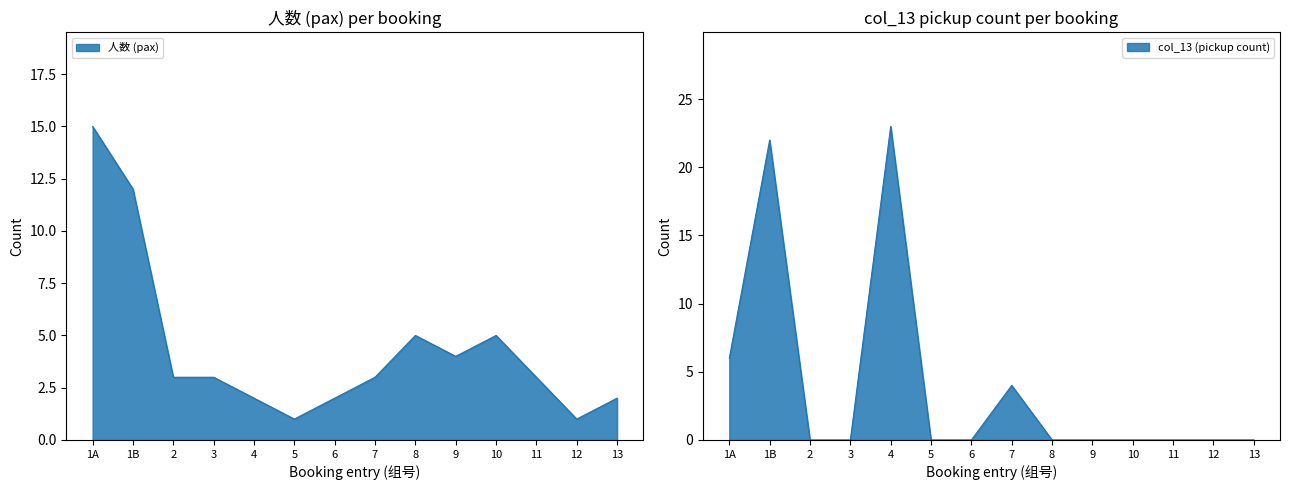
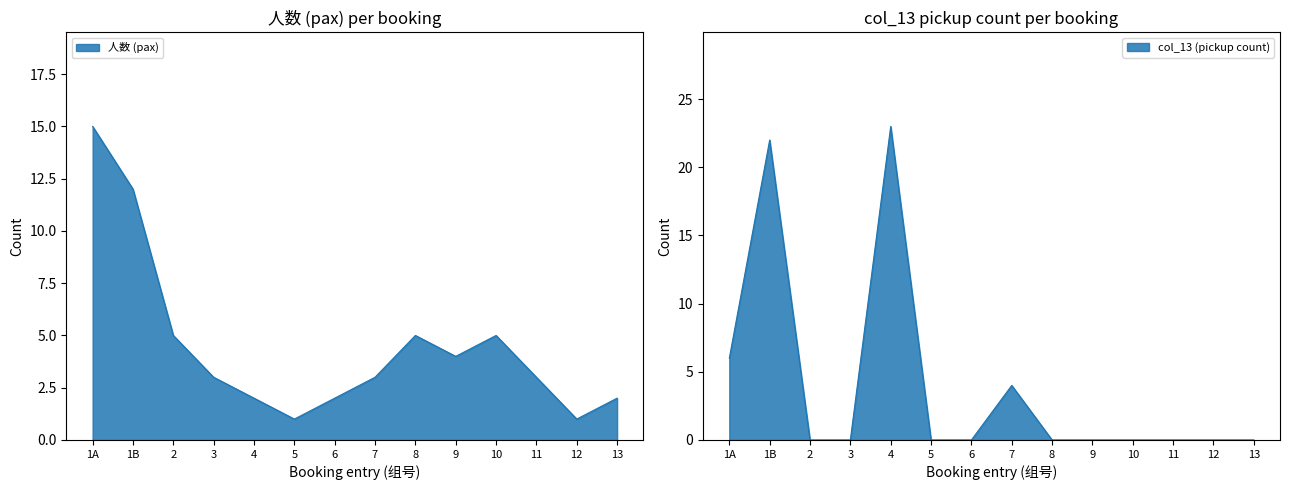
  {
    "人数 (pax) per booking": {
      "1A": 15,
      "1B": 12,
-     "2": 3,
+     "2": 5,
      "3": 3,
      "4": 2,
      "5": 1,
      "6": 2,
      "7": 3,
      "8": 5,
      "9": 4,
      "10": 5,
      "11": 3,
      "12": 1,
      "13": 2
    },
    "col_13 pickup count per booking": {
      "1A": 6.0,
      "1B": 22.0,
      "2": 0.0,
      "3": 0.0,
      "4": 23.0,
      "5": 0.0,
      "6": 0.0,
      "7": 4.0,
      "8": 0.0,
      "9": 0.0,
      "10": 0.0,
      "11": 0.0,
      "12": 0.0,
      "13": 0.0
    }
  }
